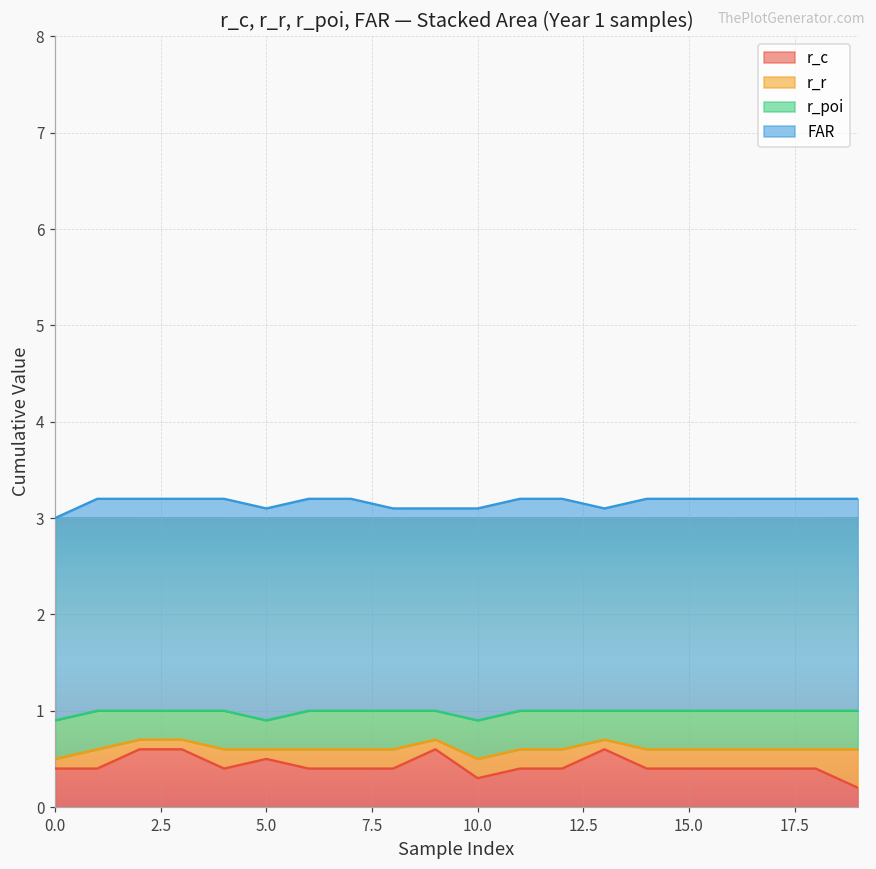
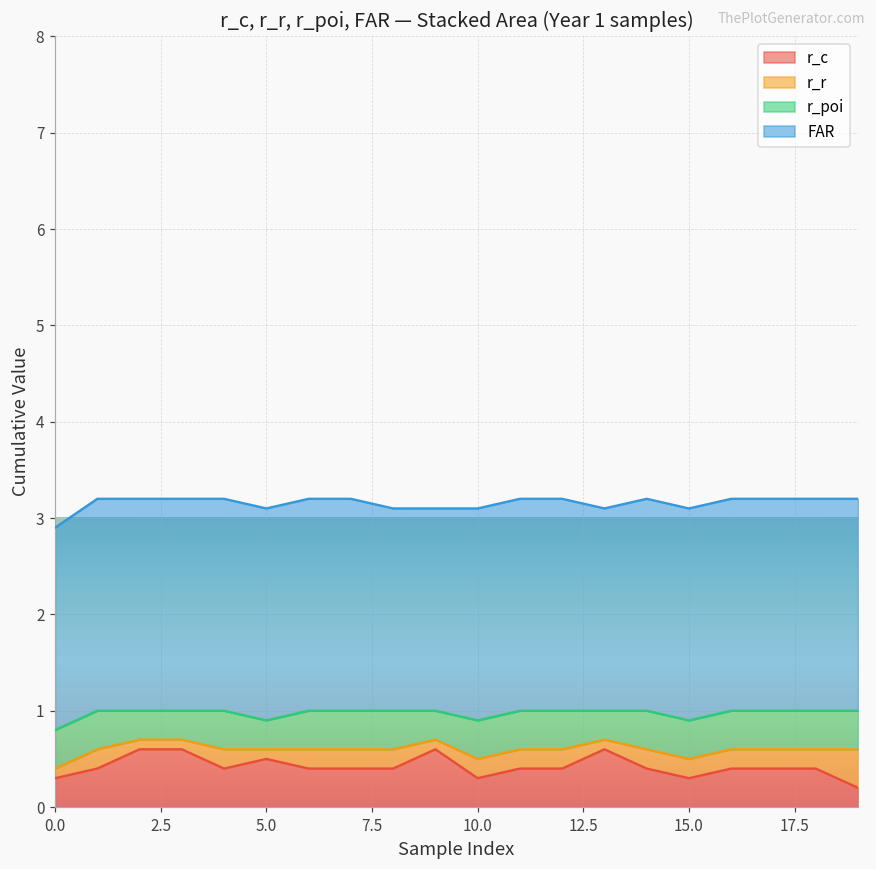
  {
    "r_c": {
-     "0.0": 0.4,
+     "0.0": 0.3,
      "5.0": 0.5,
      "10.0": 0.3,
-     "15.0": 0.4
+     "15.0": 0.3
    },
    "r_r": {
      "0.0": 0.1,
      "5.0": 0.1,
      "10.0": 0.2,
      "15.0": 0.2
    },
    "r_poi": {
      "0.0": 0.4,
      "5.0": 0.3,
      "10.0": 0.4,
      "15.0": 0.4
    },
    "FAR": {
      "0.0": 2.1,
      "5.0": 2.2,
      "10.0": 2.2,
      "15.0": 2.2
    }
  }
